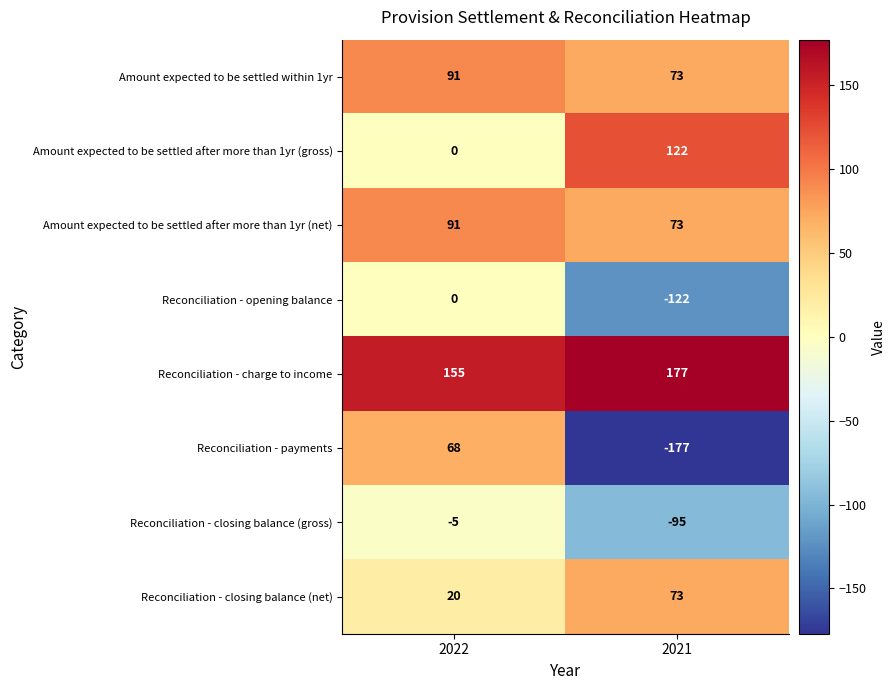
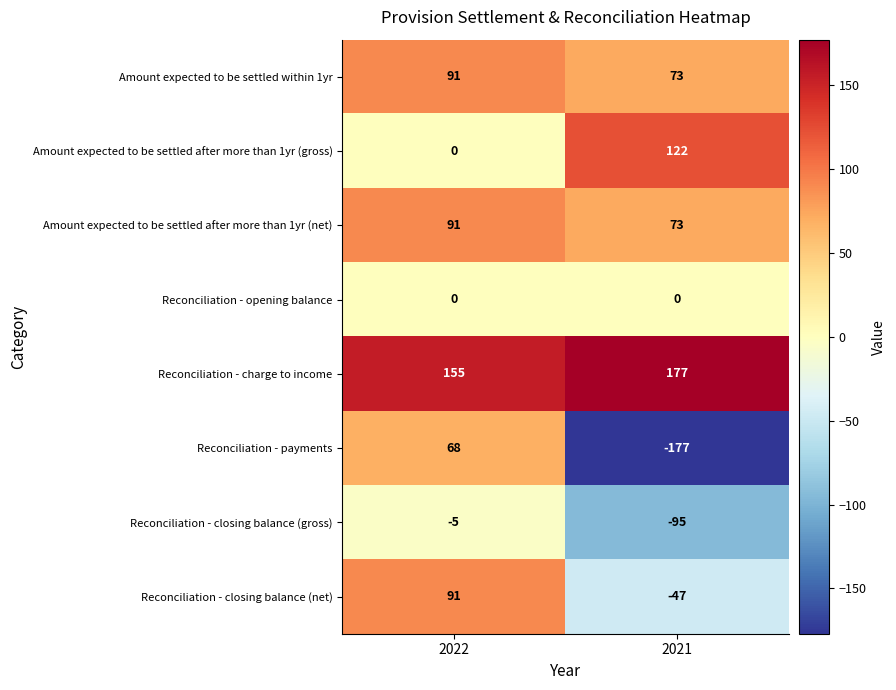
  {
    "Amount expected to be settled within 1yr": {
      "2022": 91,
      "2021": 73
    },
    "Amount expected to be settled after more than 1yr (gross)": {
      "2022": 0,
      "2021": 122
    },
    "Amount expected to be settled after more than 1yr (net)": {
      "2022": 91,
      "2021": 73
    },
    "Reconciliation - opening balance": {
      "2022": 0,
-     "2021": -122
+     "2021": 0
    },
    "Reconciliation - charge to income": {
      "2022": 155,
      "2021": 177
    },
    "Reconciliation - payments": {
      "2022": 68,
      "2021": -177
    },
    "Reconciliation - closing balance (gross)": {
      "2022": -5,
      "2021": -95
    },
    "Reconciliation - closing balance (net)": {
-     "2022": 20,
-     "2021": 73
+     "2022": 91,
+     "2021": -47
    }
  }
